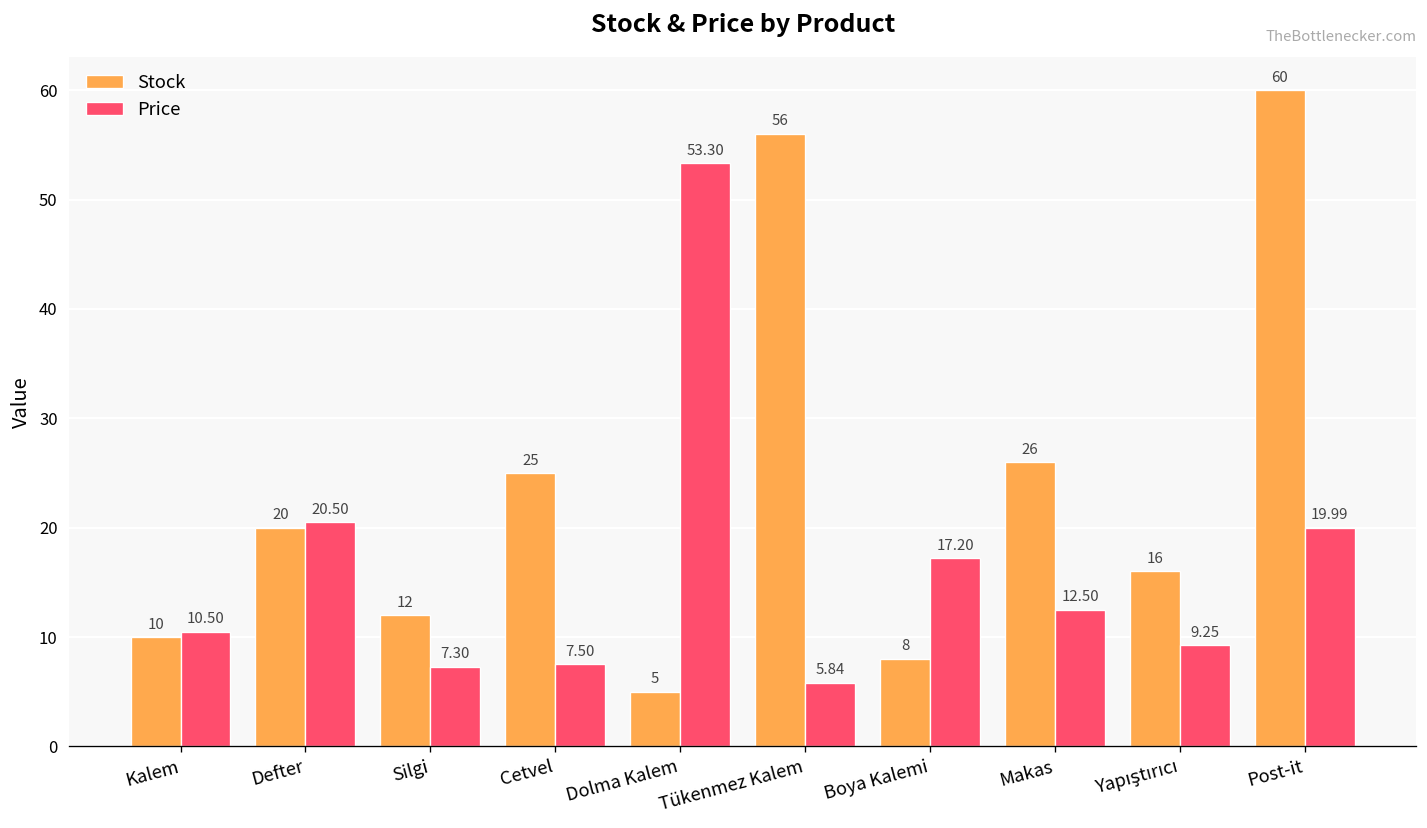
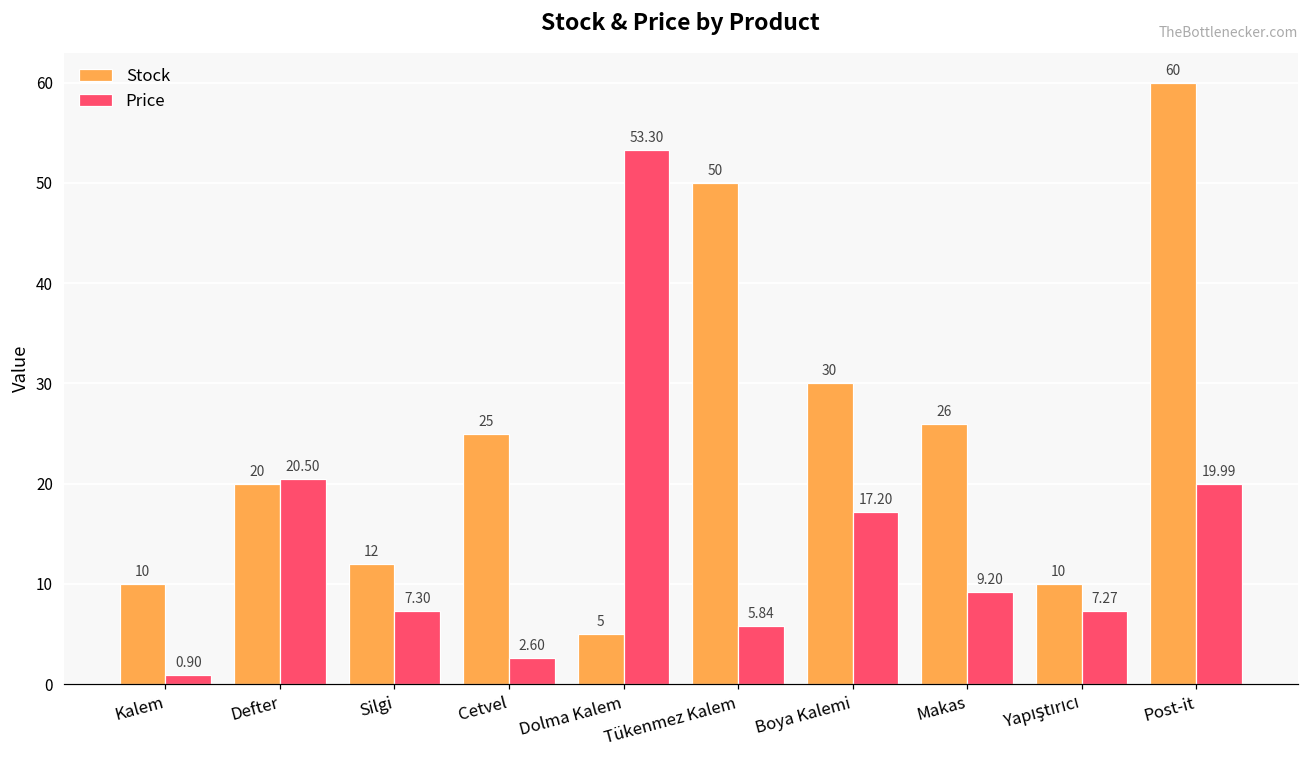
  {
    "Stock": {
      "Kalem": 10,
      "Defter": 20,
      "Silgi": 12,
      "Cetvel": 25,
      "Dolma Kalem": 5,
-     "Tükenmez Kalem": 56,
-     "Boya Kalemi": 8,
+     "Tükenmez Kalem": 50,
+     "Boya Kalemi": 30,
      "Makas": 26,
-     "Yapıştırıcı": 16,
+     "Yapıştırıcı": 10,
      "Post-it": 60
    },
    "Price": {
-     "Kalem": 10.50,
+     "Kalem": 0.90,
      "Defter": 20.50,
      "Silgi": 7.30,
-     "Cetvel": 7.50,
+     "Cetvel": 2.60,
      "Dolma Kalem": 53.30,
      "Tükenmez Kalem": 5.84,
      "Boya Kalemi": 17.20,
-     "Makas": 12.50,
-     "Yapıştırıcı": 9.25,
+     "Makas": 9.20,
+     "Yapıştırıcı": 7.27,
      "Post-it": 19.99
    }
  }
